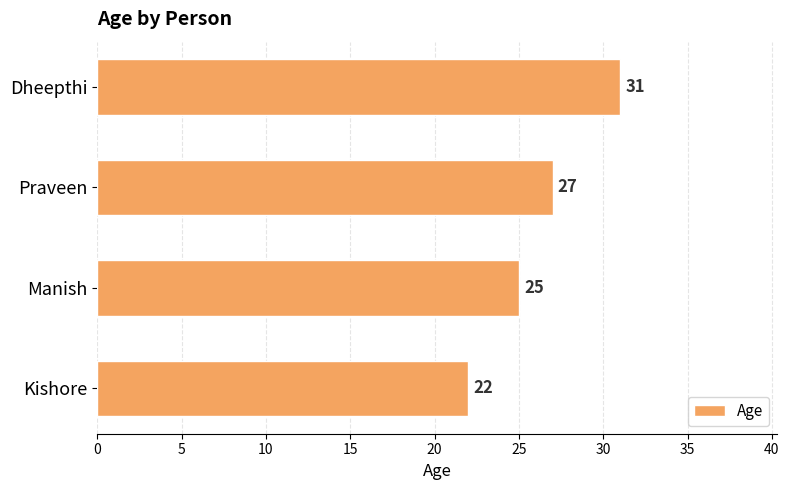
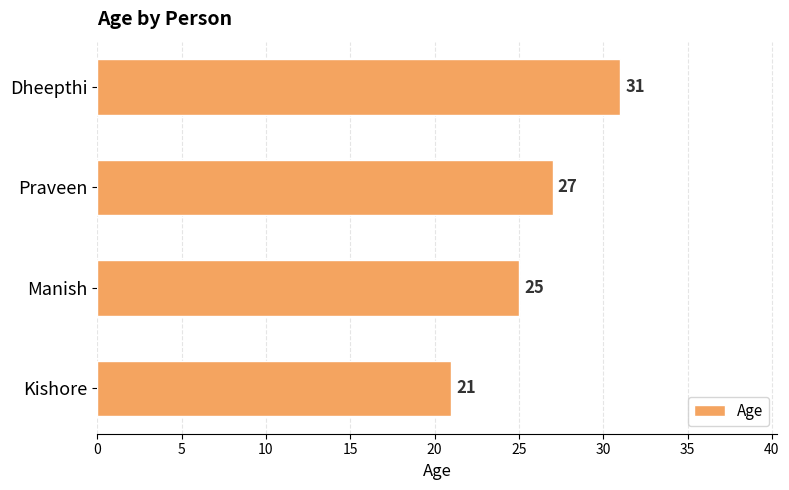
  {
    "Dheepthi": 31,
    "Praveen": 27,
    "Manish": 25,
-   "Kishore": 22
+   "Kishore": 21
  }
